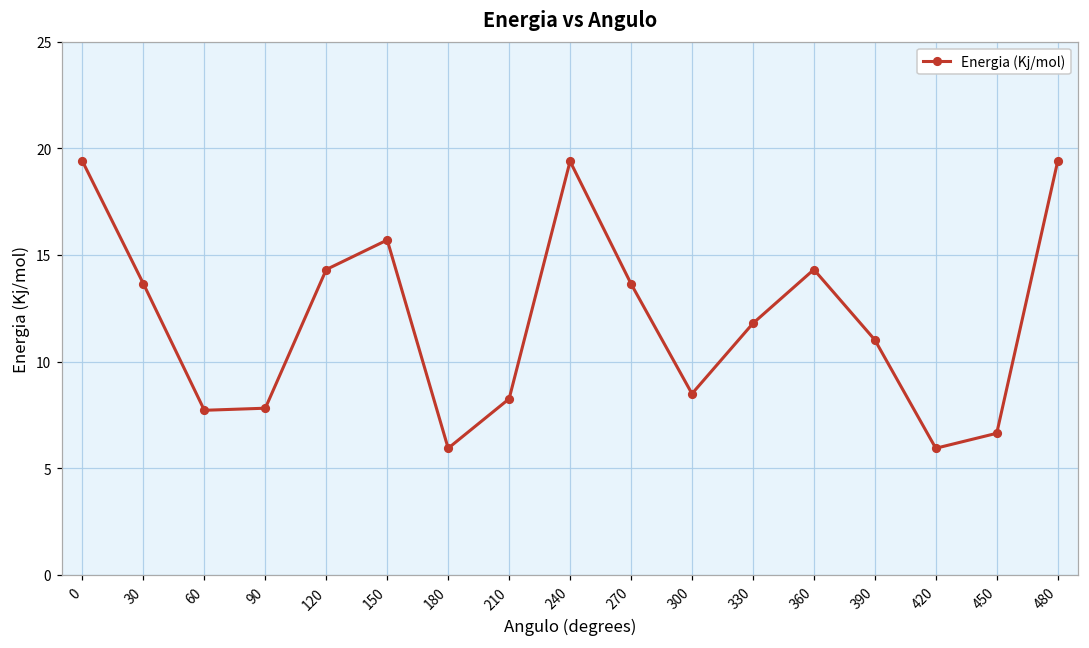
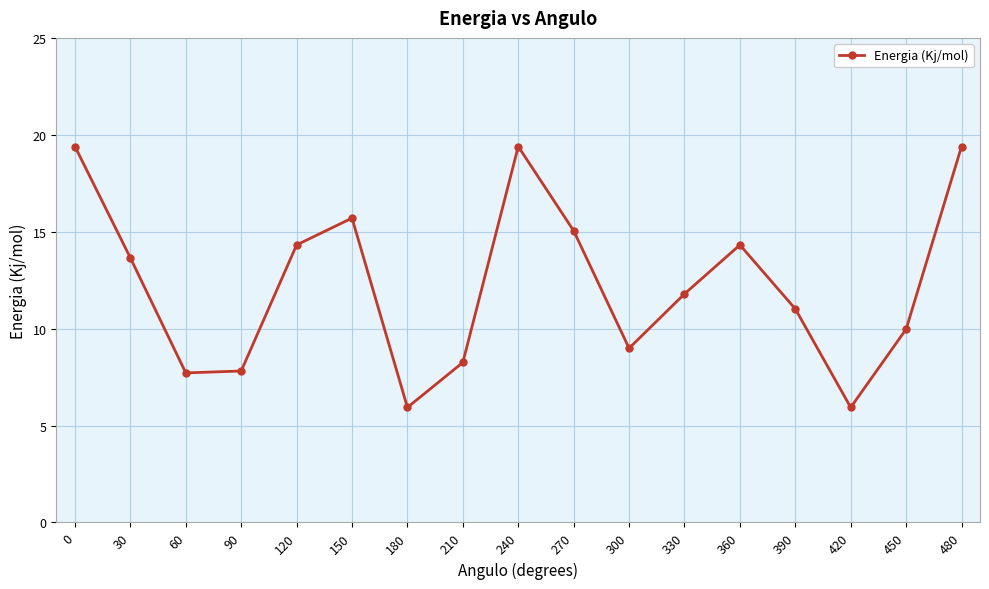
  {
    "0": 19.4,
    "30": 13.7,
    "60": 7.7,
    "90": 7.8,
    "120": 14.3,
    "150": 15.7,
    "180": 5.9,
    "210": 8.3,
    "240": 19.4,
-   "270": 13.7,
-   "300": 8.5,
+   "270": 15.1,
+   "300": 9.0,
    "330": 11.8,
    "360": 14.3,
    "390": 11.0,
    "420": 5.9,
-   "450": 6.6,
+   "450": 10.0,
    "480": 19.4
  }
